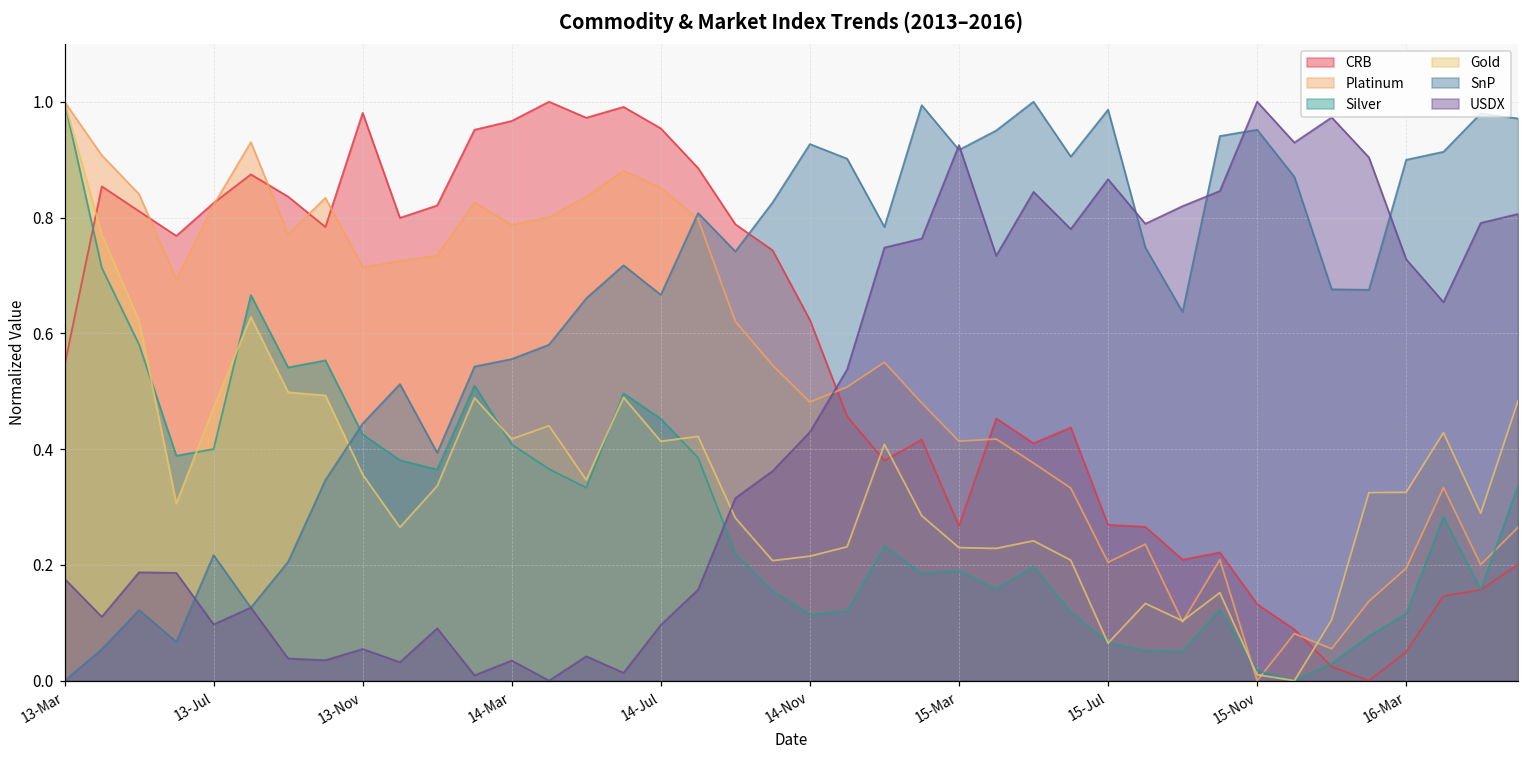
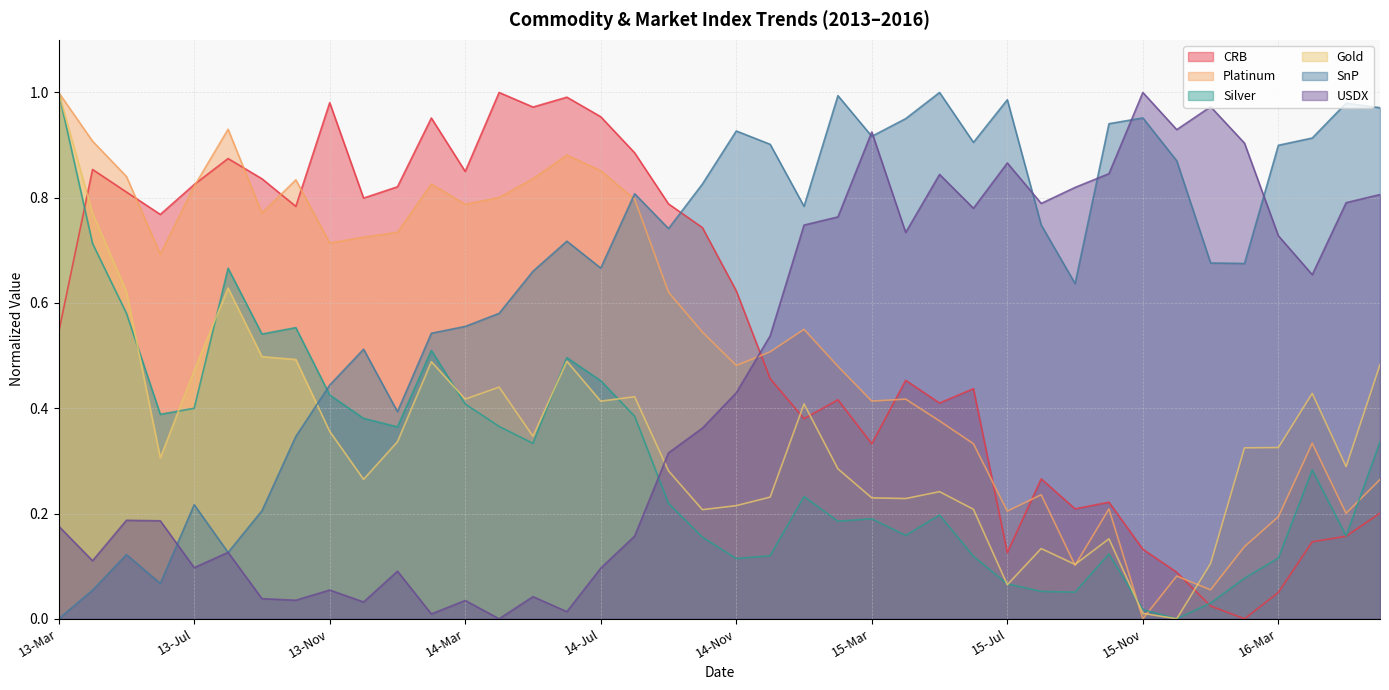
  {
    "CRB": {
      "13-Mar": 0.54,
      "13-Nov": 0.98,
-     "14-Mar": 0.97,
+     "14-Mar": 0.85,
      "14-Jul": 0.95,
      "14-Nov": 0.62,
-     "15-Mar": 0.27,
-     "15-Jul": 0.27,
+     "15-Mar": 0.33,
+     "15-Jul": 0.13,
      "15-Nov": 0.13,
      "16-Mar": 0.05
    }
  }
